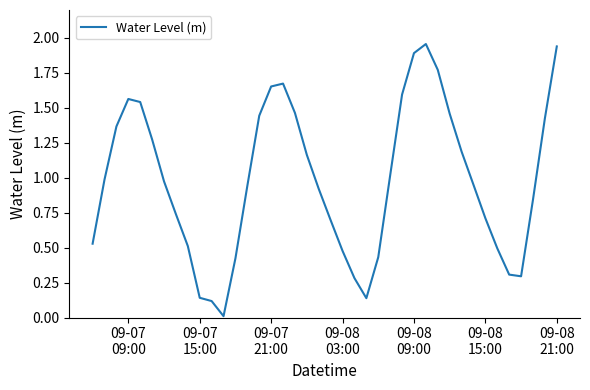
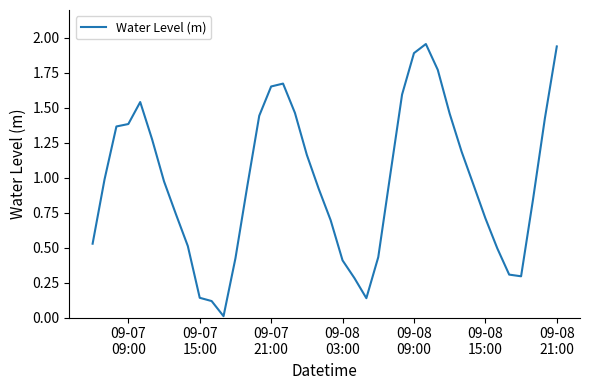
  {
-   "09-07 09:00": 1.56,
+   "09-07 09:00": 1.38,
    "09-07 15:00": 0.14,
    "09-07 21:00": 1.65,
-   "09-08 03:00": 0.48,
+   "09-08 03:00": 0.41,
    "09-08 09:00": 1.89,
    "09-08 15:00": 0.71,
    "09-08 21:00": 1.94
  }
